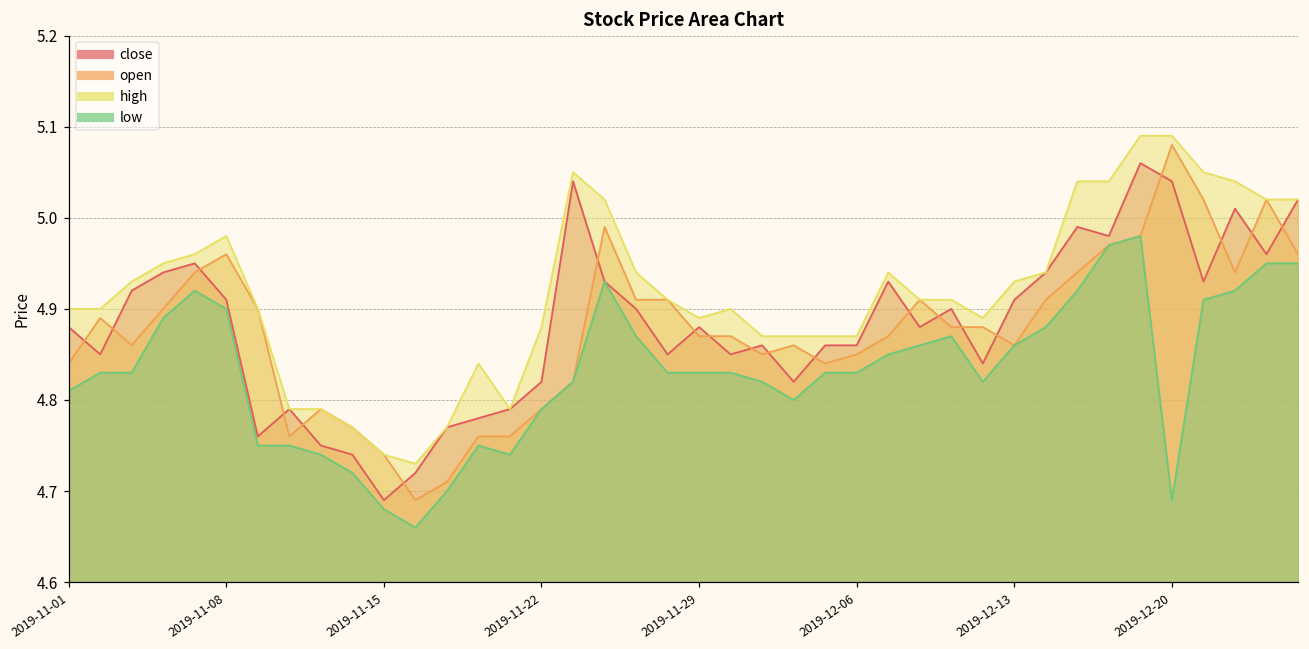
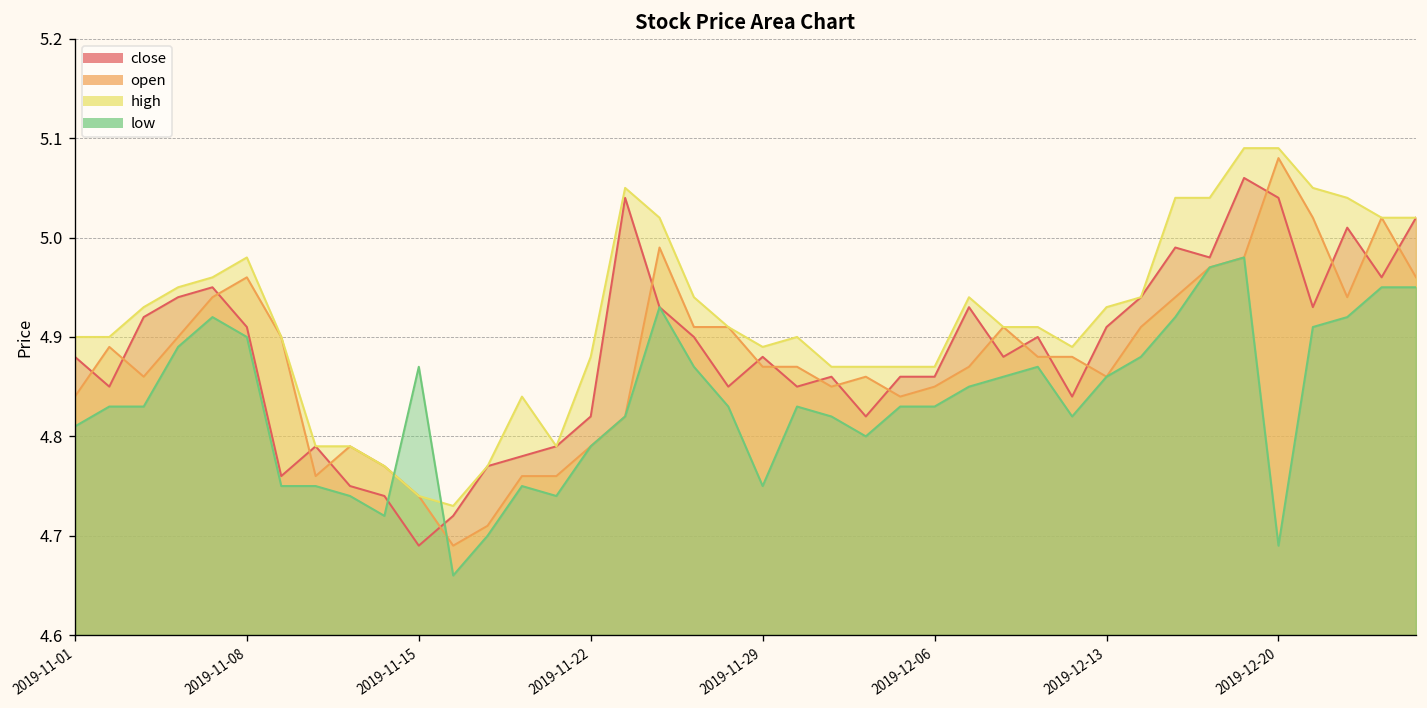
  {
    "low": {
      "2019-11-01": 4.81,
      "2019-11-08": 4.90,
-     "2019-11-15": 4.68,
-     "2019-11-29": 4.83,
+     "2019-11-15": 4.87,
+     "2019-11-29": 4.75,
      "2019-12-06": 4.83,
      "2019-12-20": 4.69
    }
  }
